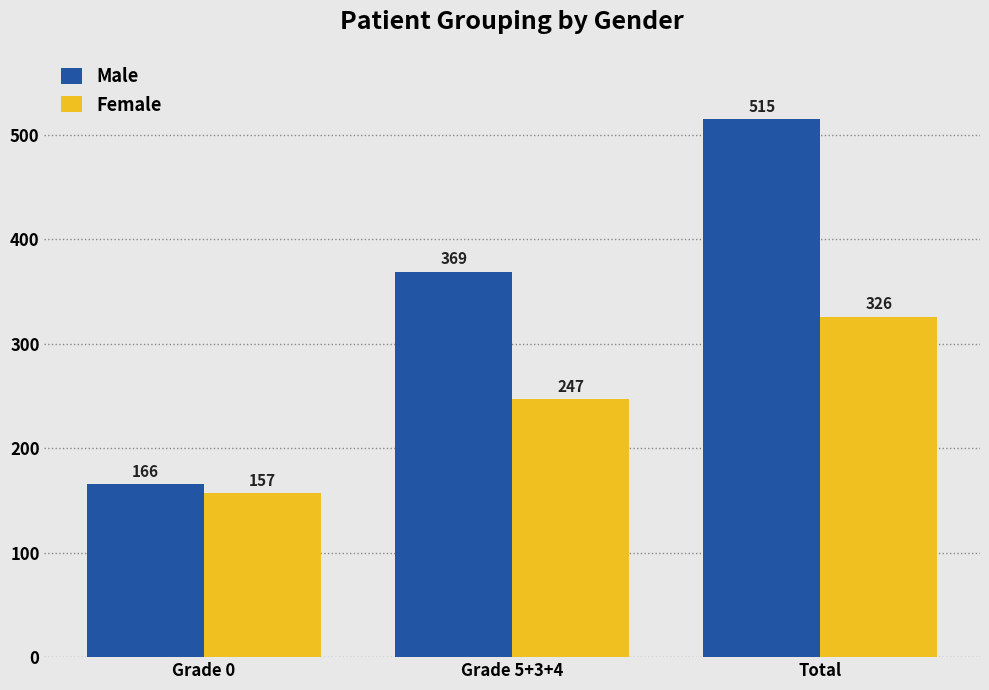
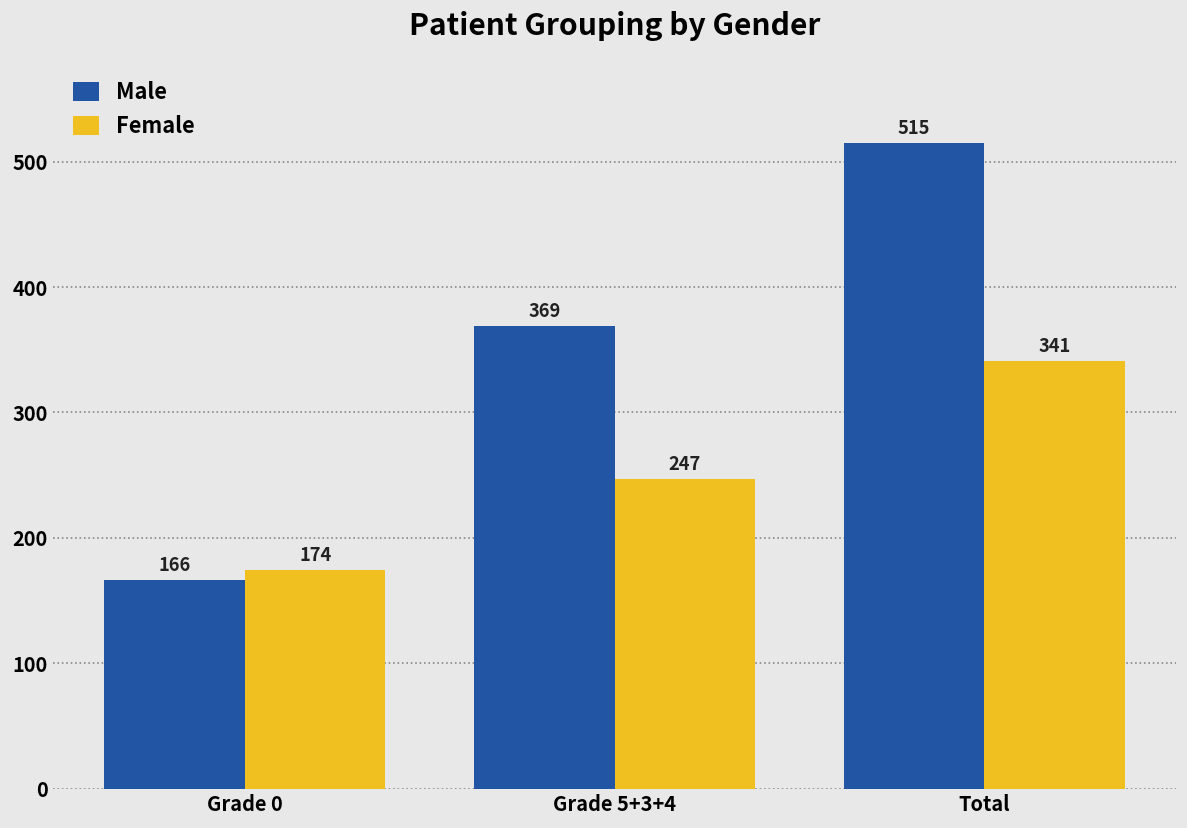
  {
    "Male": {
      "Grade 0": 166,
      "Grade 5+3+4": 369,
      "Total": 515
    },
    "Female": {
-     "Grade 0": 157,
+     "Grade 0": 174,
      "Grade 5+3+4": 247,
-     "Total": 326
+     "Total": 341
    }
  }
